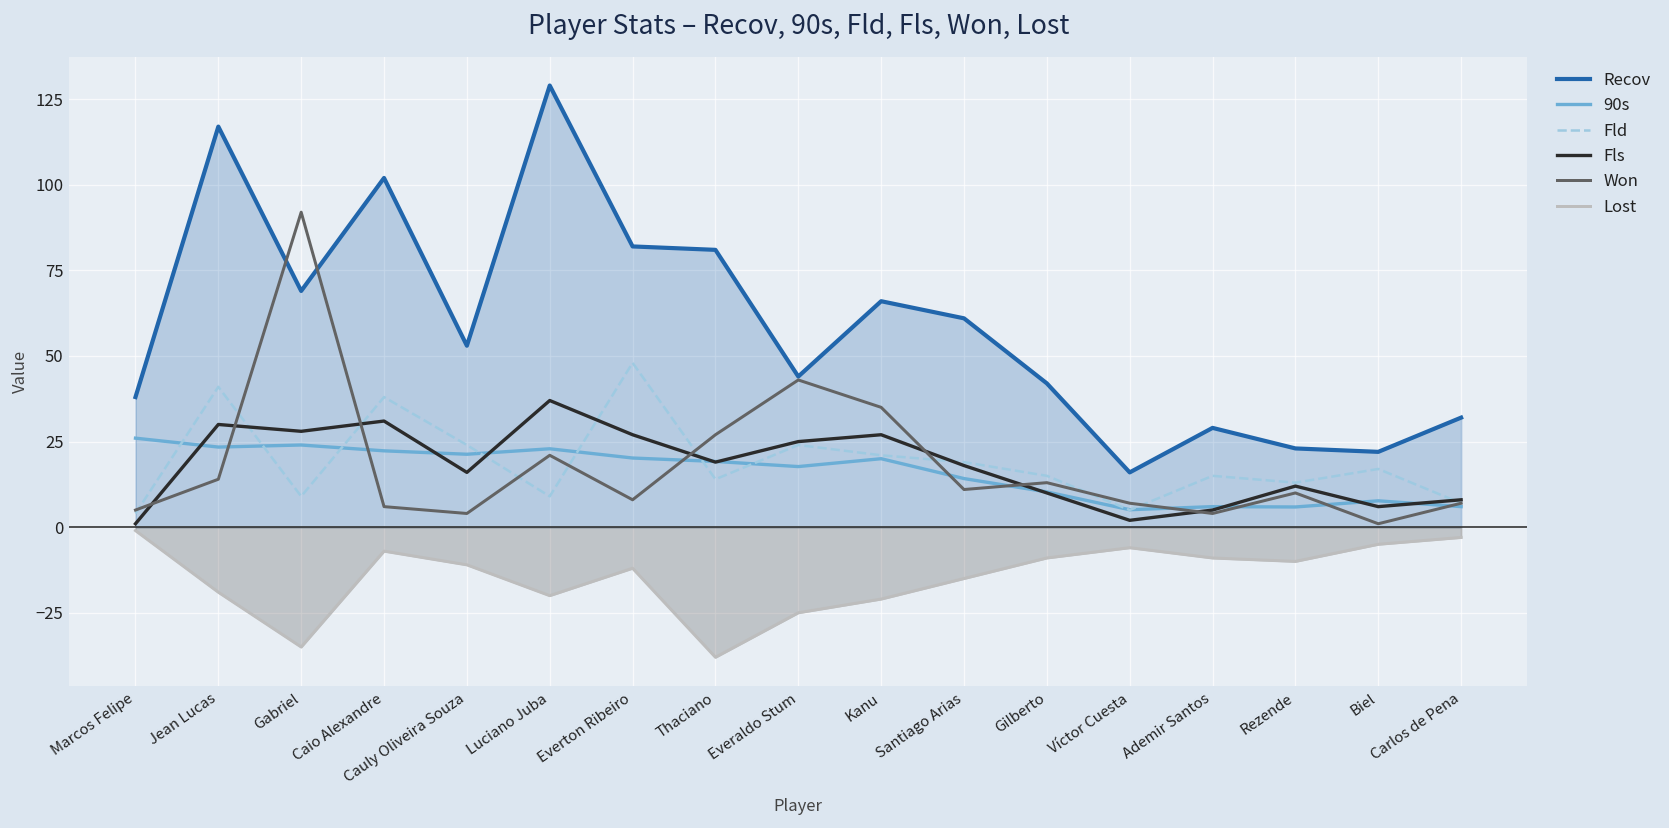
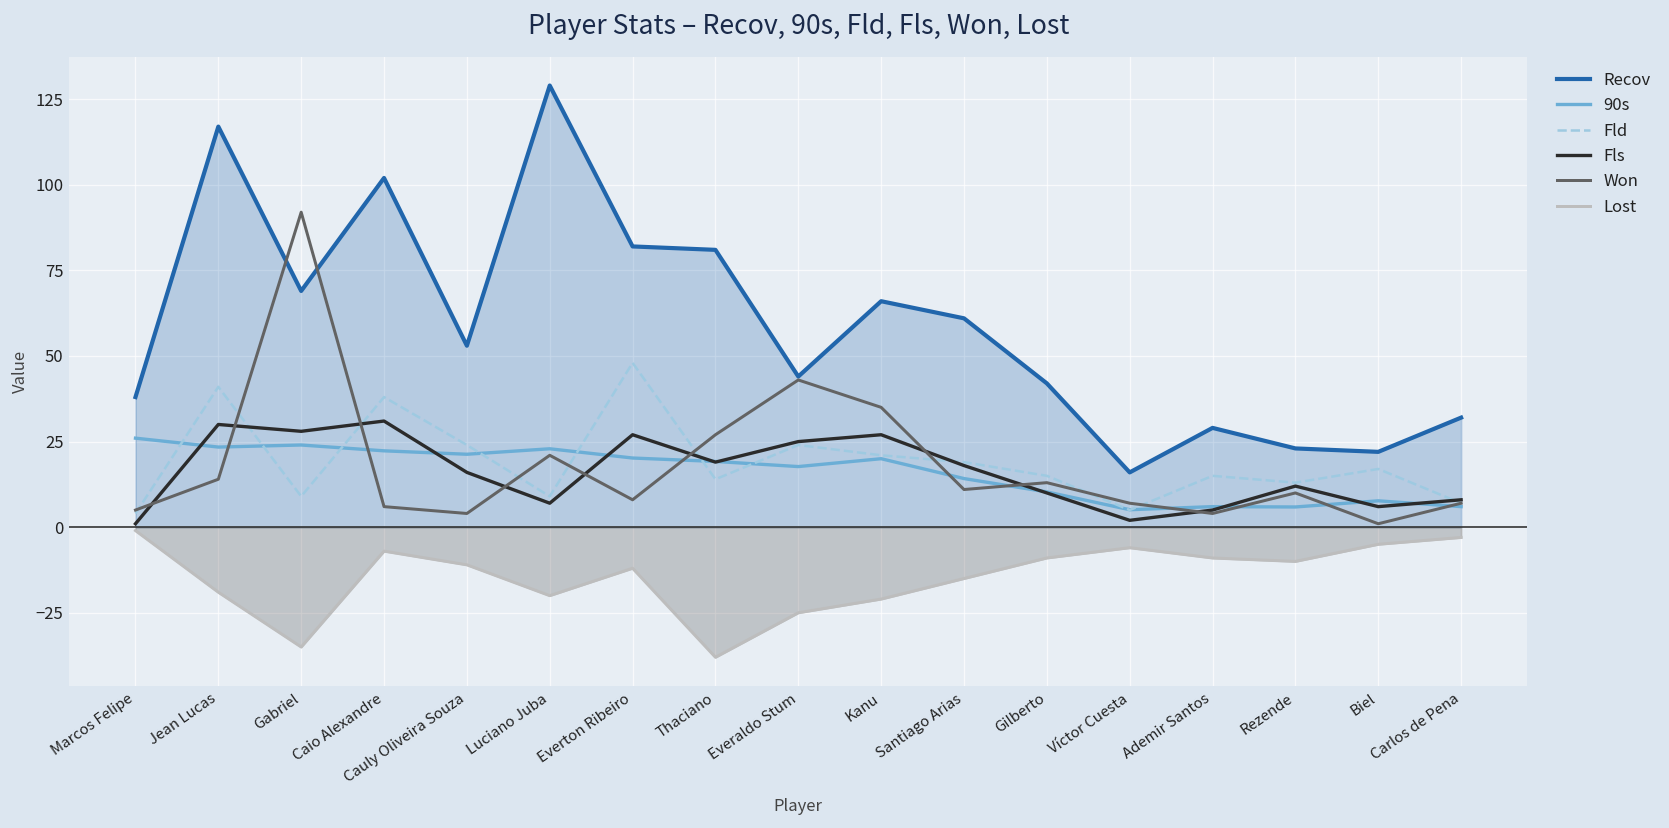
  {
    "Recov": {
      "Marcos Felipe": 38,
      "Jean Lucas": 117,
      "Gabriel": 69,
      "Caio Alexandre": 102,
      "Cauly Oliveira Souza": 53,
      "Luciano Juba": 129,
      "Everton Ribeiro": 82,
      "Thaciano": 81,
      "Everaldo Stum": 44,
      "Kanu": 66,
      "Santiago Arias": 61,
      "Gilberto": 42,
      "Víctor Cuesta": 16,
      "Ademir Santos": 29,
      "Rezende": 23,
      "Biel": 22,
      "Carlos de Pena": 32
    },
    "Fls": {
      "Marcos Felipe": 1,
      "Jean Lucas": 30,
      "Gabriel": 28,
      "Caio Alexandre": 31,
      "Cauly Oliveira Souza": 16,
-     "Luciano Juba": 37,
+     "Luciano Juba": 7,
      "Everton Ribeiro": 27,
      "Everaldo Stum": 25,
      "Kanu": 27,
      "Santiago Arias": 18,
      "Víctor Cuesta": 2,
      "Ademir Santos": 5,
      "Rezende": 12,
      "Biel": 6,
      "Carlos de Pena": 8
    }
  }
